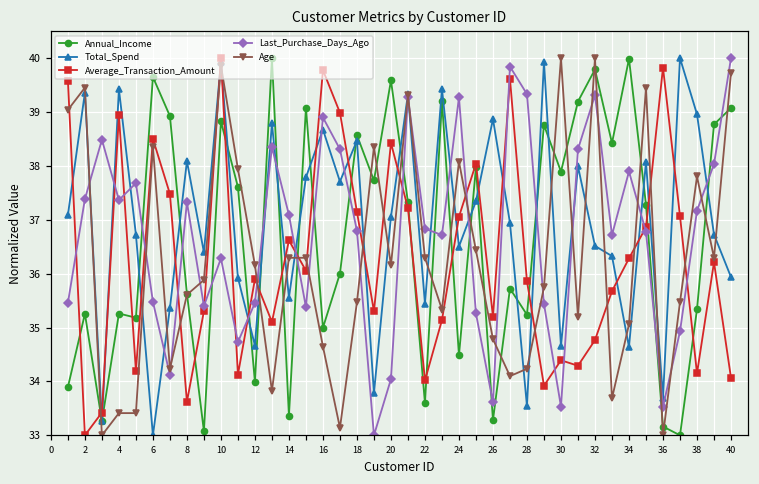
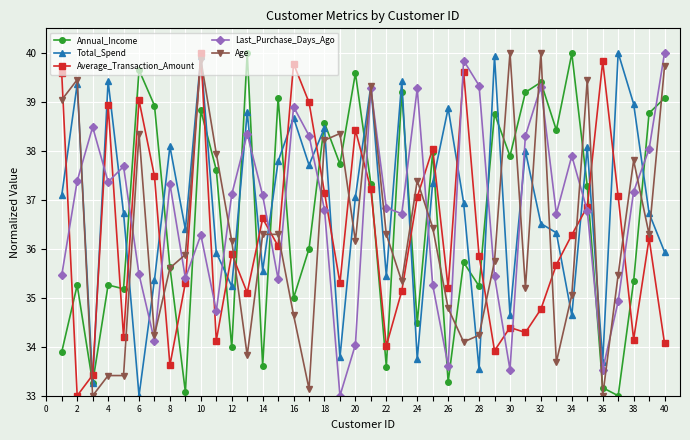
  {
    "Annual_Income": {
      "2": 35.3,
      "4": 35.3,
      "10": 38.8,
      "12": 34.0,
-     "14": 33.4,
+     "14": 33.6,
      "16": 35.0,
      "18": 38.6,
      "20": 39.6,
      "22": 33.6,
      "24": 34.5,
      "26": 33.3,
      "28": 35.2,
      "30": 37.9,
-     "32": 39.8,
+     "32": 39.4,
      "34": 40.0,
      "36": 33.2,
      "38": 35.3,
      "40": 39.1
    },
    "Total_Spend": {
      "2": 39.4,
      "4": 39.4,
      "6": 33.0,
      "8": 38.1,
-     "12": 34.7,
+     "12": 35.2,
      "14": 35.6,
      "16": 38.7,
      "18": 38.5,
      "20": 37.1,
      "22": 35.4,
-     "24": 36.5,
+     "24": 33.7,
      "26": 38.9,
      "28": 33.5,
      "30": 34.7,
      "32": 36.5,
      "34": 34.6,
      "36": 33.7,
      "38": 39.0,
      "40": 35.9
    },
    "Average_Transaction_Amount": {
      "2": 33.0,
      "4": 38.9,
-     "6": 38.5,
+     "6": 39.0,
      "8": 33.6,
      "12": 35.9,
      "14": 36.6,
      "18": 37.1,
      "20": 38.4,
      "22": 34.0,
      "24": 37.1,
      "26": 35.2,
      "28": 35.9,
      "30": 34.4,
      "32": 34.8,
      "34": 36.3,
      "36": 39.8,
      "38": 34.1,
      "40": 34.1
    },
    "Last_Purchase_Days_Ago": {
      "2": 37.4,
      "4": 37.4,
      "6": 35.5,
      "8": 37.3,
      "10": 36.3,
-     "12": 35.5,
+     "12": 37.1,
      "14": 37.1,
      "16": 38.9,
      "18": 36.8,
      "20": 34.0,
      "22": 36.8,
      "24": 39.3,
      "26": 33.6,
      "28": 39.3,
      "30": 33.5,
      "32": 39.3,
      "34": 37.9,
      "36": 33.5,
      "38": 37.2,
      "40": 40.0
    },
    "Age": {
      "2": 39.5,
      "4": 33.4,
      "6": 38.4,
      "12": 36.2,
      "14": 36.3,
      "16": 34.6,
-     "18": 35.5,
+     "18": 38.2,
      "20": 36.2,
      "22": 36.3,
-     "24": 38.1,
+     "24": 37.4,
      "26": 34.8,
      "28": 34.2,
      "30": 40.0,
      "32": 40.0,
      "34": 35.1,
      "36": 33.0,
      "38": 37.8,
      "40": 39.7
    }
  }
